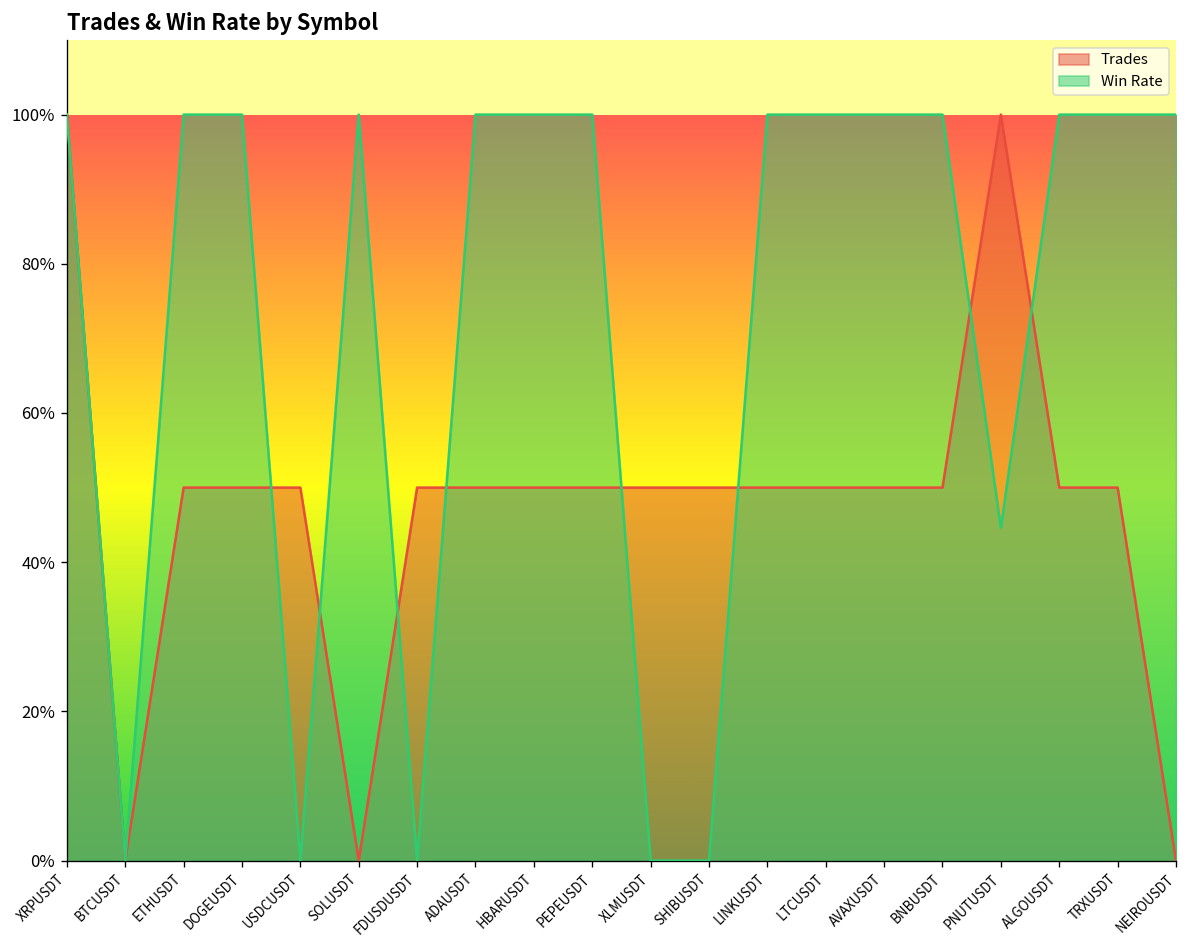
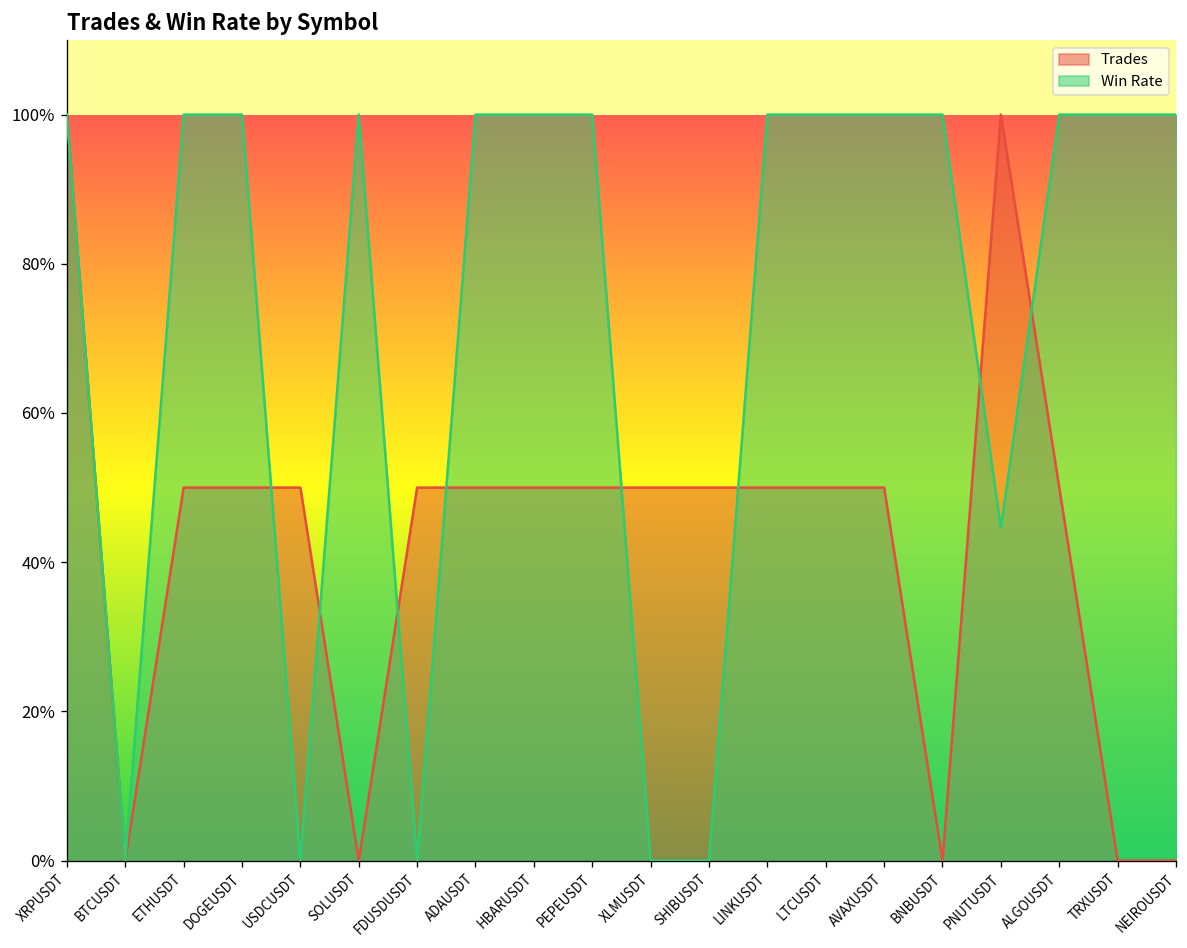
  {
    "Trades": {
      "ETHUSDT": "50%",
      "DOGEUSDT": "50%",
      "USDCUSDT": "50%",
      "SOLUSDT": "0%",
      "FDUSDUSDT": "50%",
      "ADAUSDT": "50%",
      "HBARUSDT": "50%",
      "PEPEUSDT": "50%",
      "XLMUSDT": "50%",
      "SHIBUSDT": "50%",
      "LINKUSDT": "50%",
      "LTCUSDT": "50%",
      "AVAXUSDT": "50%",
-     "BNBUSDT": "50%",
+     "BNBUSDT": "0%",
      "PNUTUSDT": "100%",
      "ALGOUSDT": "50%",
-     "TRXUSDT": "50%",
+     "TRXUSDT": "0%",
      "NEIROUSDT": "0%"
    },
    "Win Rate": {
      "ETHUSDT": "100%",
      "DOGEUSDT": "100%",
      "USDCUSDT": "0%",
      "SOLUSDT": "100%",
      "FDUSDUSDT": "0%",
      "ADAUSDT": "100%",
      "HBARUSDT": "100%",
      "PEPEUSDT": "100%",
      "XLMUSDT": "0%",
      "SHIBUSDT": "0%",
      "LINKUSDT": "100%",
      "LTCUSDT": "100%",
      "AVAXUSDT": "100%",
      "BNBUSDT": "100%",
      "PNUTUSDT": "45%",
      "ALGOUSDT": "100%",
      "TRXUSDT": "100%",
      "NEIROUSDT": "100%"
    }
  }
